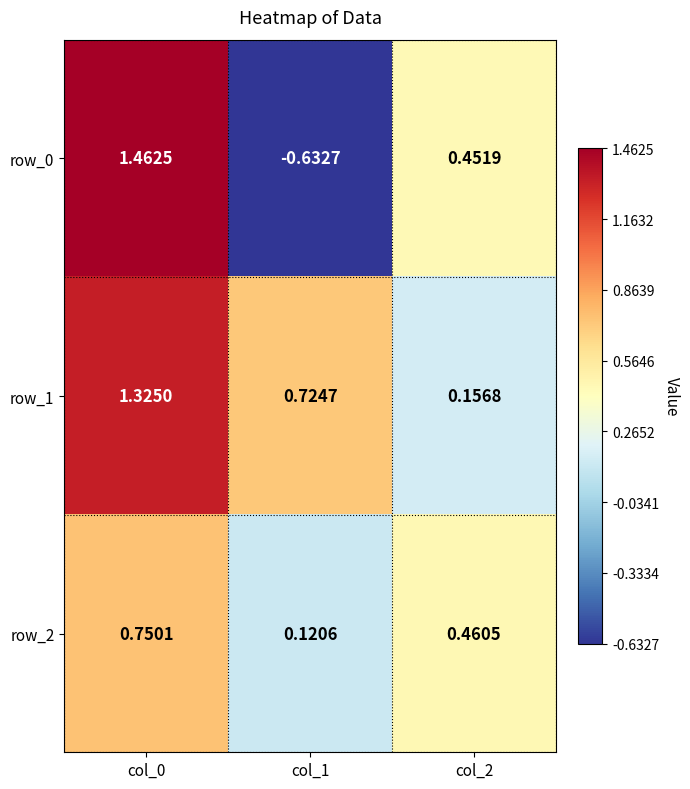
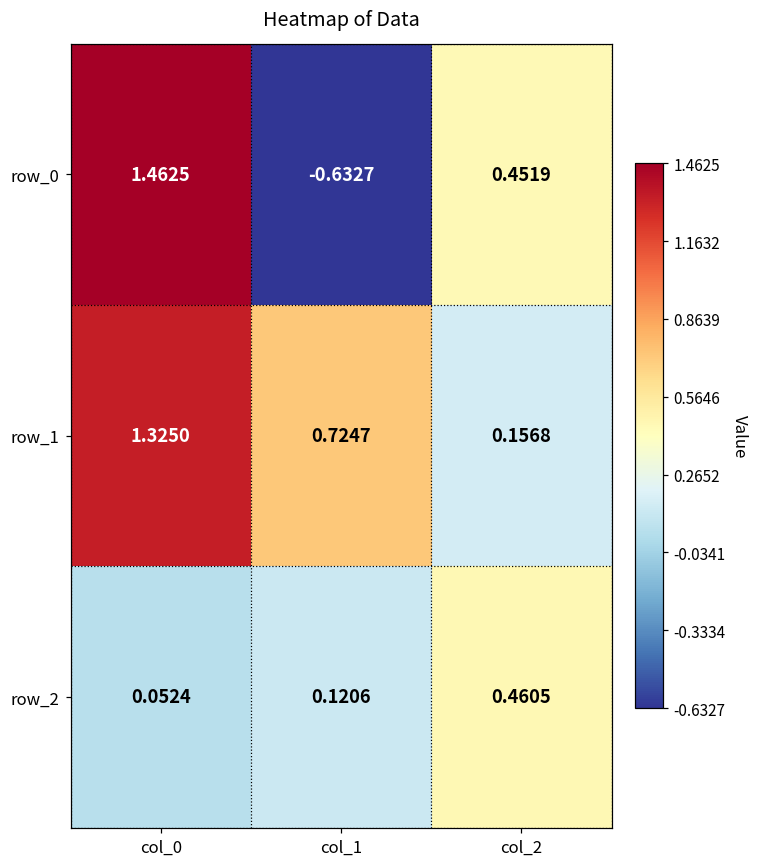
  {
    "row_0": {
      "col_0": 1.4625,
      "col_1": -0.6327,
      "col_2": 0.4519
    },
    "row_1": {
      "col_0": 1.3250,
      "col_1": 0.7247,
      "col_2": 0.1568
    },
    "row_2": {
-     "col_0": 0.7501,
+     "col_0": 0.0524,
      "col_1": 0.1206,
      "col_2": 0.4605
    }
  }
